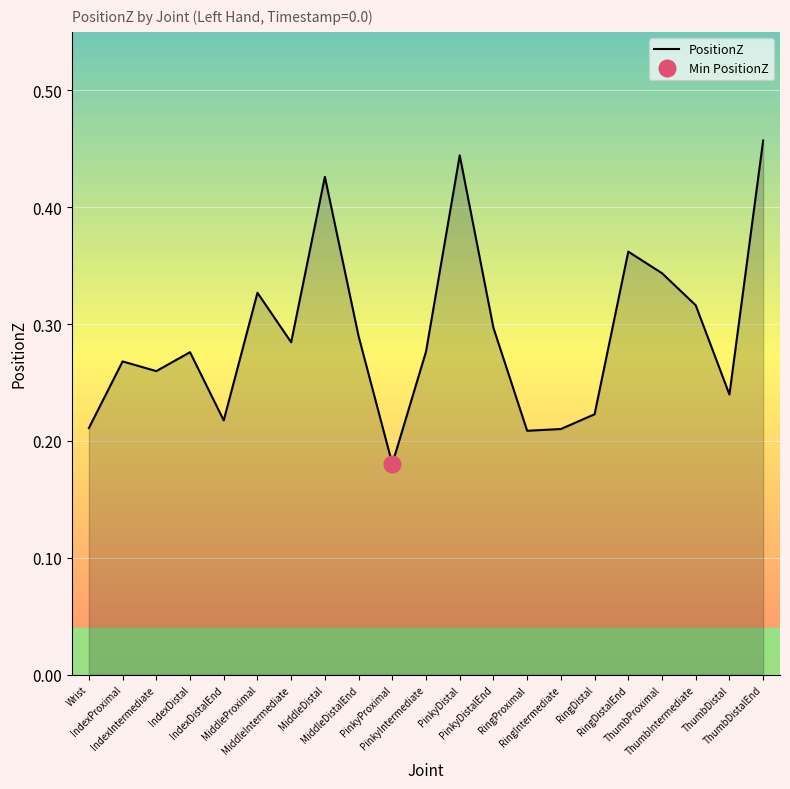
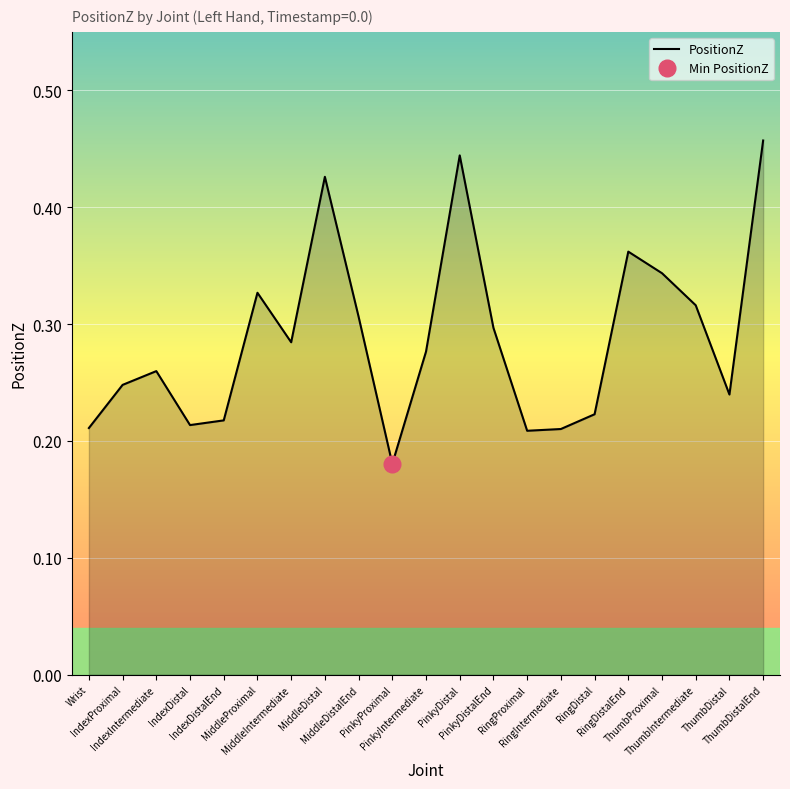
  {
    "PositionZ": {
      "Wrist": 0.211,
-     "IndexProximal": 0.268,
+     "IndexProximal": 0.248,
      "IndexIntermediate": 0.260,
-     "IndexDistal": 0.276,
+     "IndexDistal": 0.214,
      "IndexDistalEnd": 0.218,
      "MiddleProximal": 0.327,
      "MiddleIntermediate": 0.284,
      "MiddleDistal": 0.426,
-     "MiddleDistalEnd": 0.290,
+     "MiddleDistalEnd": 0.306,
      "PinkyIntermediate": 0.276,
      "PinkyDistal": 0.444,
      "PinkyDistalEnd": 0.297,
      "RingProximal": 0.209,
      "RingIntermediate": 0.210,
      "RingDistal": 0.223,
      "RingDistalEnd": 0.362,
      "ThumbProximal": 0.344,
      "ThumbIntermediate": 0.316,
      "ThumbDistal": 0.240,
      "ThumbDistalEnd": 0.457
    }
  }
